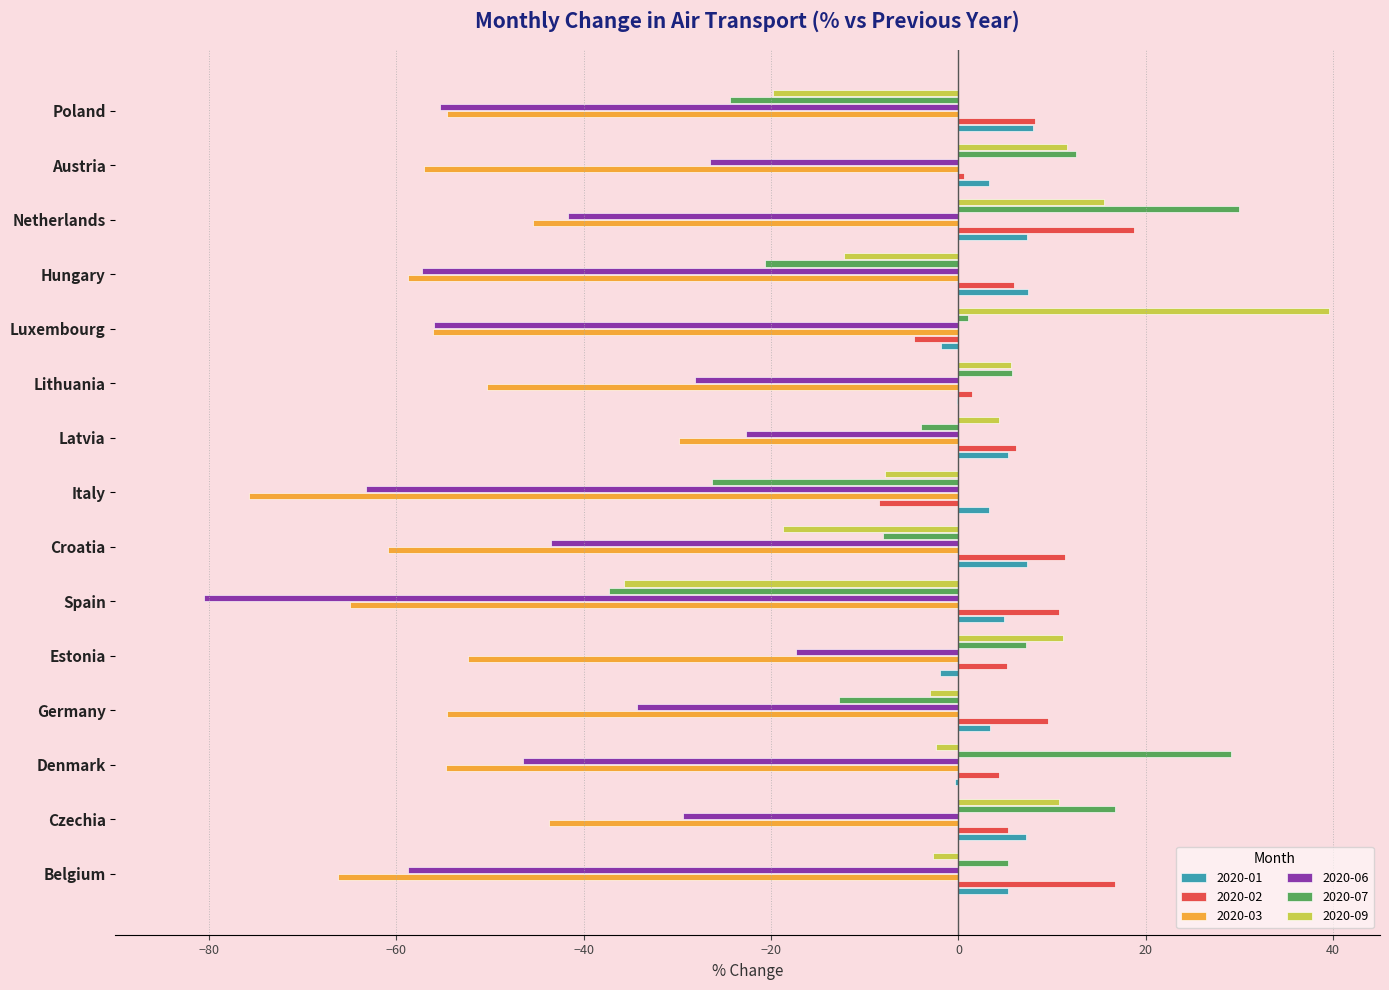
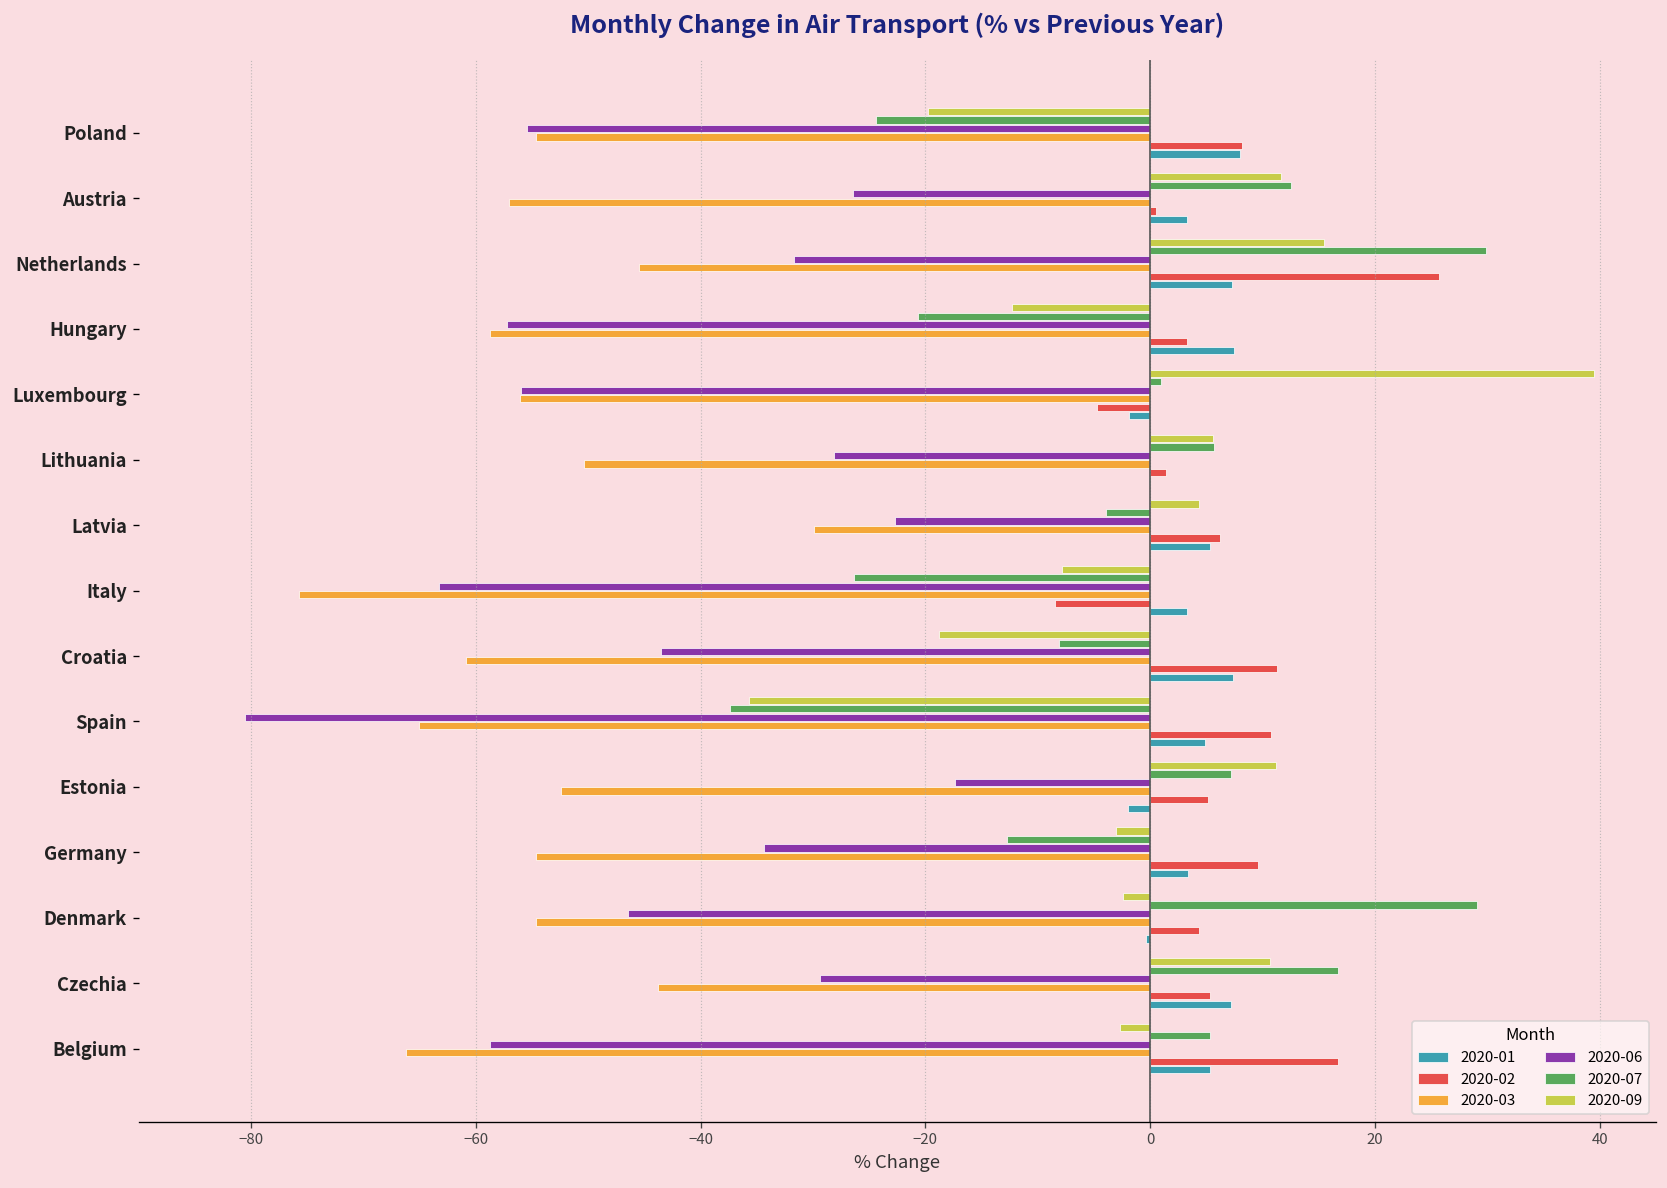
  {
    "2020-01": {
      "Poland": 8,
      "Austria": 3,
      "Netherlands": 7,
      "Hungary": 7,
      "Luxembourg": -2,
      "Latvia": 5,
      "Italy": 3,
      "Croatia": 7,
      "Spain": 5,
      "Estonia": -2,
      "Germany": 3,
      "Denmark": 0,
      "Czechia": 7,
      "Belgium": 5
    },
    "2020-02": {
      "Poland": 8,
      "Austria": 1,
-     "Netherlands": 19,
-     "Hungary": 6,
+     "Netherlands": 26,
+     "Hungary": 3,
      "Luxembourg": -5,
      "Lithuania": 1,
      "Latvia": 6,
      "Italy": -8,
      "Croatia": 11,
      "Spain": 11,
      "Estonia": 5,
      "Germany": 10,
      "Denmark": 4,
      "Czechia": 5,
      "Belgium": 17
    },
    "2020-03": {
      "Poland": -55,
      "Austria": -57,
      "Netherlands": -45,
      "Hungary": -59,
      "Luxembourg": -56,
      "Lithuania": -50,
      "Latvia": -30,
      "Italy": -76,
      "Croatia": -61,
      "Spain": -65,
      "Estonia": -52,
      "Germany": -55,
      "Denmark": -55,
      "Czechia": -44,
      "Belgium": -66
    },
    "2020-06": {
      "Poland": -55,
      "Austria": -26,
-     "Netherlands": -42,
+     "Netherlands": -32,
      "Hungary": -57,
      "Luxembourg": -56,
      "Lithuania": -28,
      "Latvia": -23,
      "Italy": -63,
      "Croatia": -44,
      "Spain": -81,
      "Estonia": -17,
      "Germany": -34,
      "Denmark": -46,
      "Czechia": -29,
      "Belgium": -59
    },
    "2020-07": {
      "Poland": -24,
      "Austria": 13,
      "Netherlands": 30,
      "Hungary": -21,
      "Luxembourg": 1,
      "Lithuania": 6,
      "Latvia": -4,
      "Italy": -26,
      "Croatia": -8,
      "Spain": -37,
      "Estonia": 7,
      "Germany": -13,
      "Denmark": 29,
      "Czechia": 17,
      "Belgium": 5
    },
    "2020-09": {
      "Poland": -20,
      "Austria": 12,
      "Netherlands": 16,
      "Hungary": -12,
      "Luxembourg": 40,
      "Lithuania": 6,
      "Latvia": 4,
      "Italy": -8,
      "Croatia": -19,
      "Spain": -36,
      "Estonia": 11,
      "Germany": -3,
      "Denmark": -2,
      "Czechia": 11,
      "Belgium": -3
    }
  }
